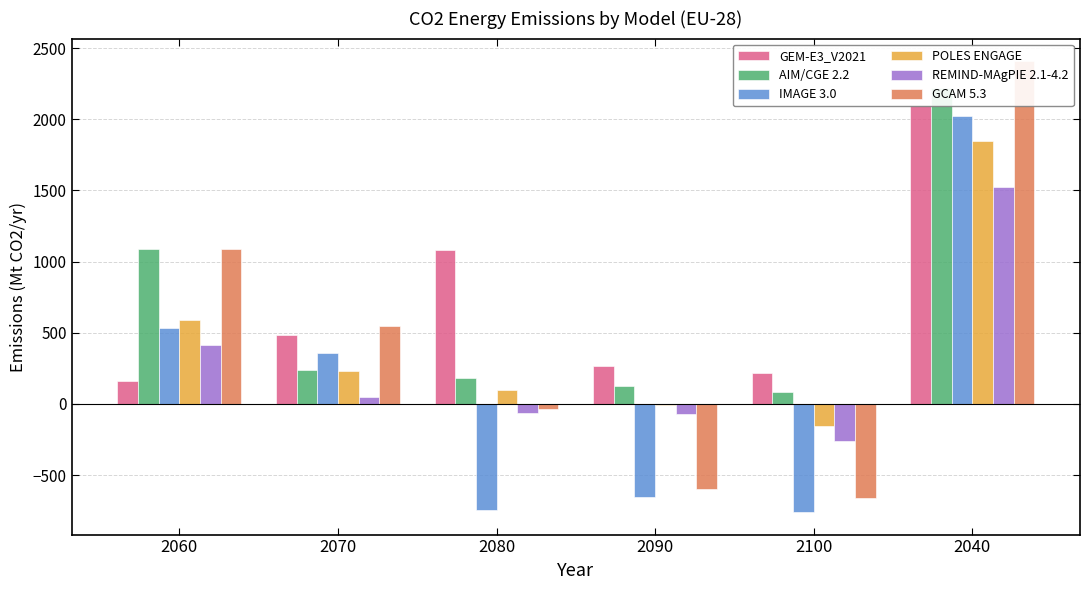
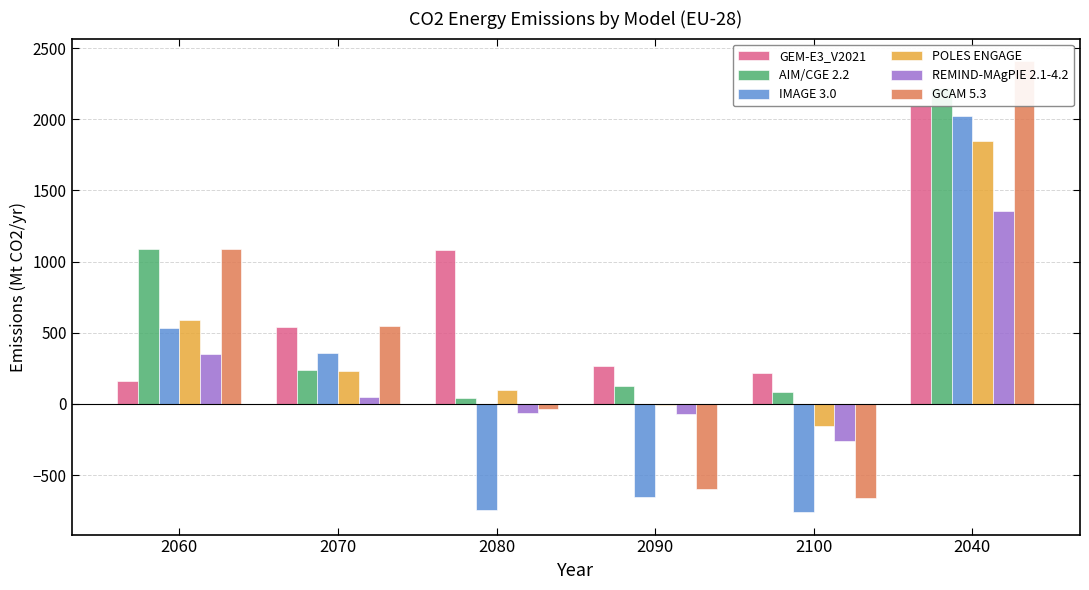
  {
    "GEM-E3_V2021": {
      "2060": 160,
-     "2070": 480,
+     "2070": 540,
      "2080": 1080,
      "2090": 270,
      "2100": 220
    },
    "AIM/CGE 2.2": {
      "2060": 1090,
      "2070": 240,
-     "2080": 180,
+     "2080": 40,
      "2090": 130,
      "2100": 80
    },
    "IMAGE 3.0": {
      "2060": 530,
      "2070": 360,
      "2080": -740,
      "2090": -660,
      "2100": -760,
      "2040": 2020
    },
    "REMIND-MAgPIE 2.1-4.2": {
-     "2060": 420,
+     "2060": 350,
      "2070": 50,
      "2080": -70,
      "2090": -70,
      "2100": -260,
-     "2040": 1530
+     "2040": 1360
    }
  }
